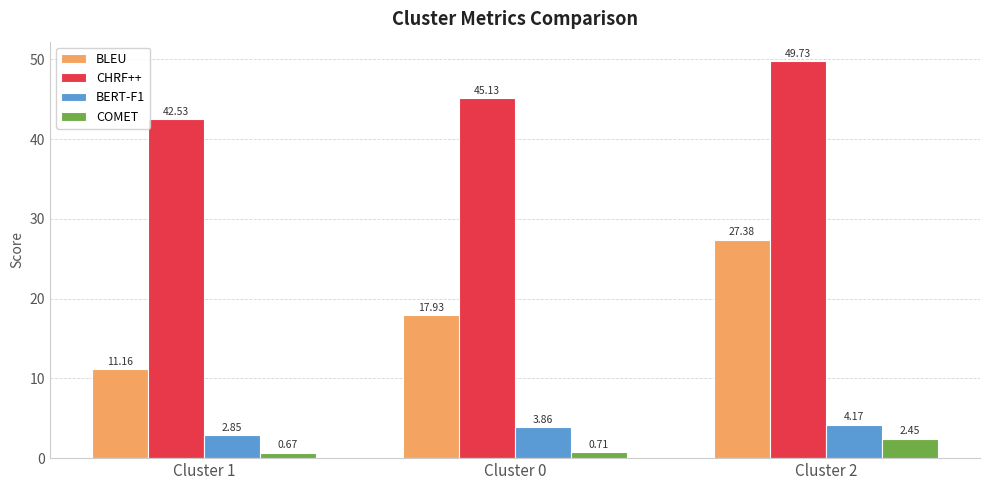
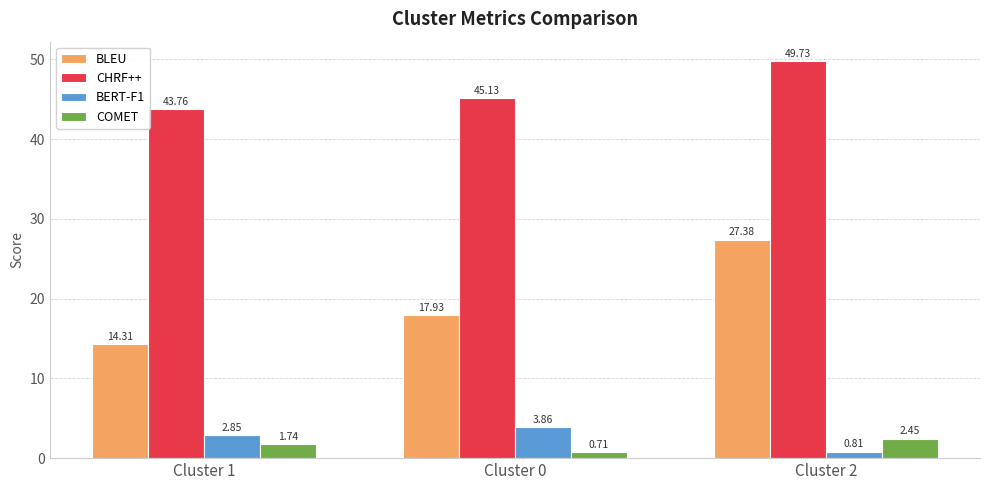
  {
    "BLEU": {
-     "Cluster 1": 11.16,
+     "Cluster 1": 14.31,
      "Cluster 0": 17.93,
      "Cluster 2": 27.38
    },
    "CHRF++": {
-     "Cluster 1": 42.53,
+     "Cluster 1": 43.76,
      "Cluster 0": 45.13,
      "Cluster 2": 49.73
    },
    "BERT-F1": {
      "Cluster 1": 2.85,
      "Cluster 0": 3.86,
-     "Cluster 2": 4.17
+     "Cluster 2": 0.81
    },
    "COMET": {
-     "Cluster 1": 0.67,
+     "Cluster 1": 1.74,
      "Cluster 0": 0.71,
      "Cluster 2": 2.45
    }
  }
